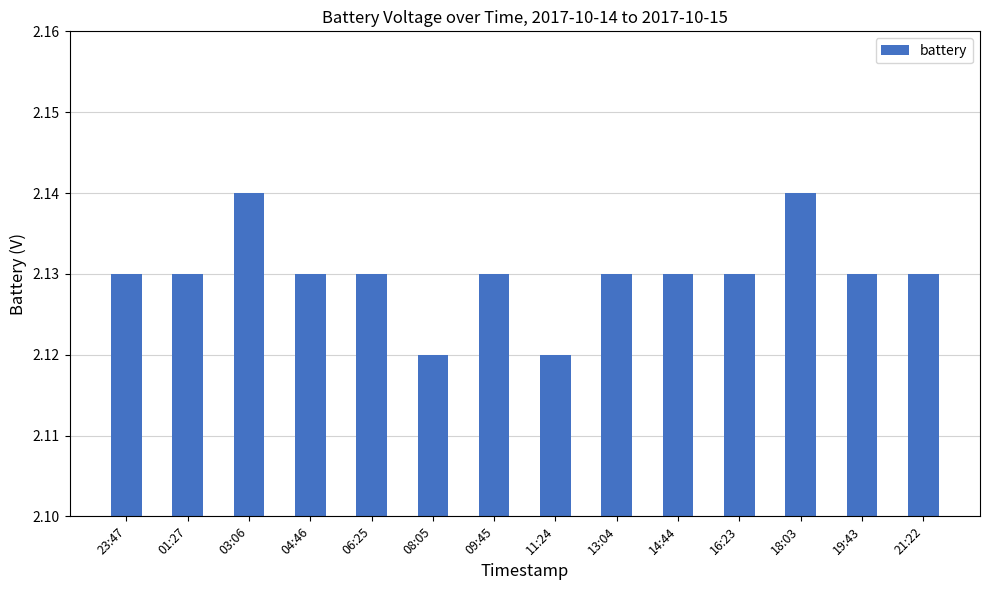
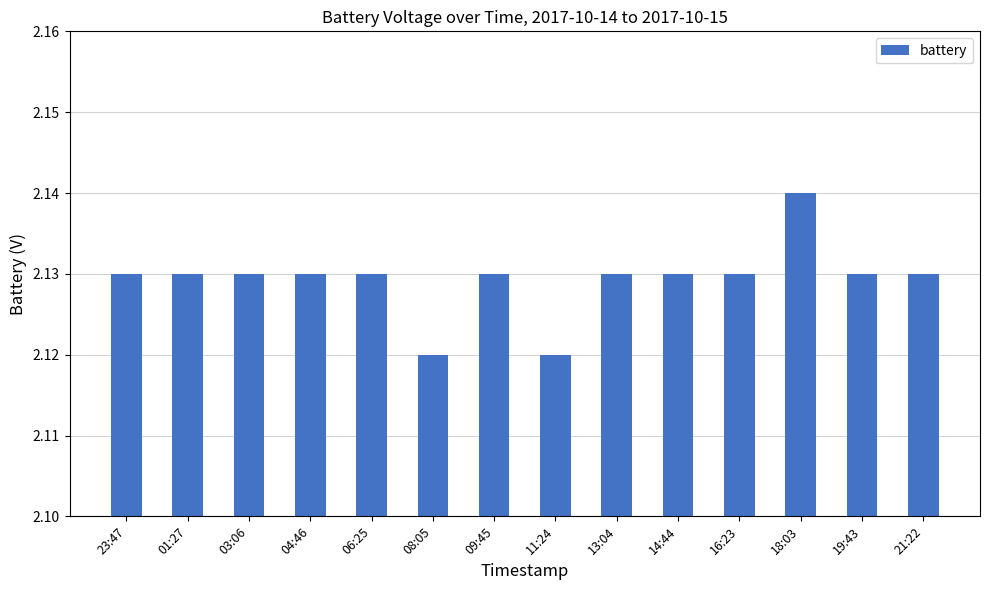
  {
    "23:47": 2.13,
    "01:27": 2.13,
-   "03:06": 2.14,
+   "03:06": 2.13,
    "04:46": 2.13,
    "06:25": 2.13,
    "08:05": 2.12,
    "09:45": 2.13,
    "11:24": 2.12,
    "13:04": 2.13,
    "14:44": 2.13,
    "16:23": 2.13,
    "18:03": 2.14,
    "19:43": 2.13,
    "21:22": 2.13
  }
